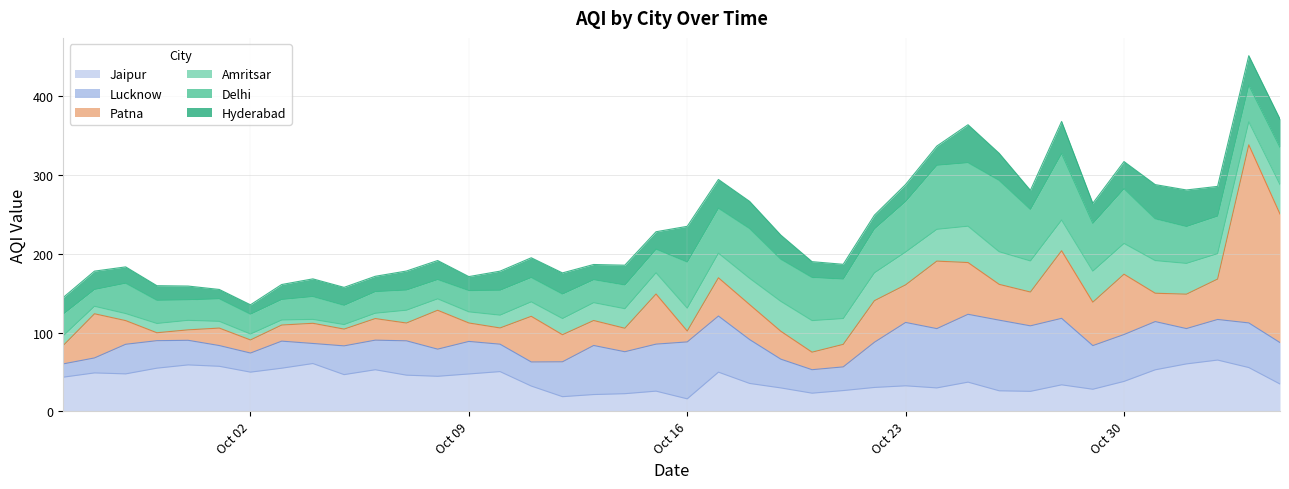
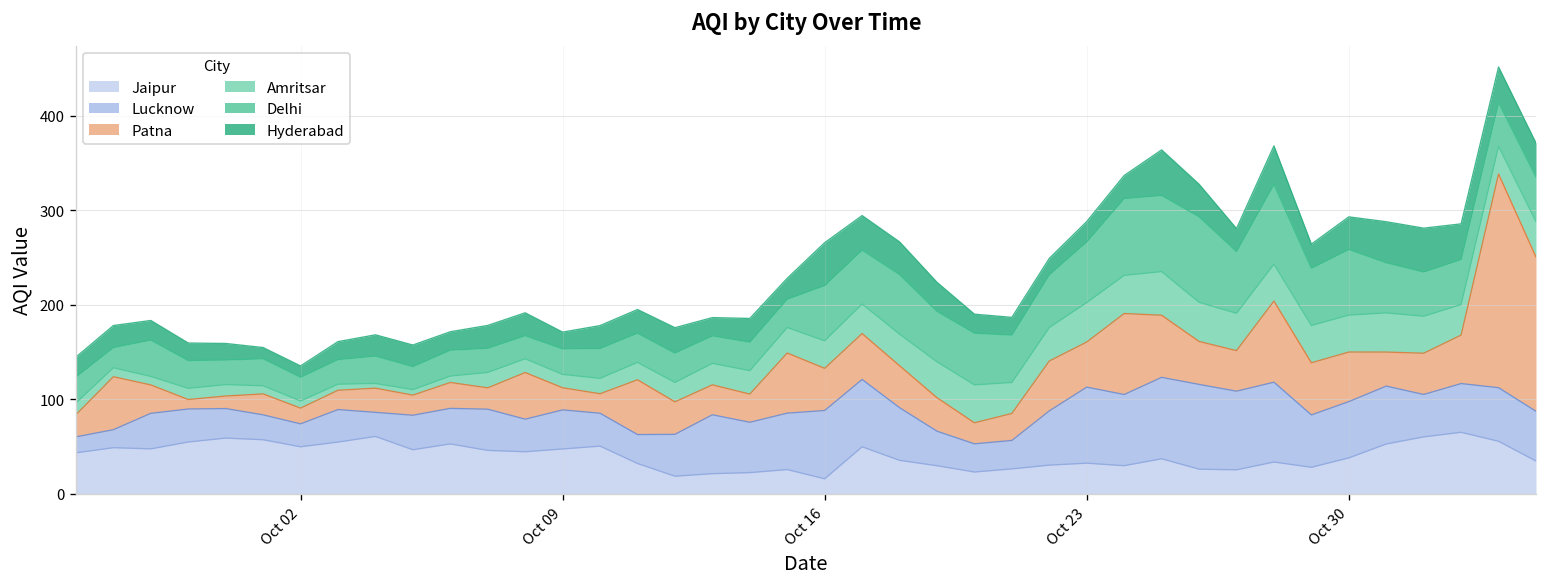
  {
    "Patna": {
      "Oct 02": 20,
      "Oct 09": 20,
-     "Oct 16": 10,
+     "Oct 16": 40,
      "Oct 23": 50,
-     "Oct 30": 80
+     "Oct 30": 50
    }
  }
